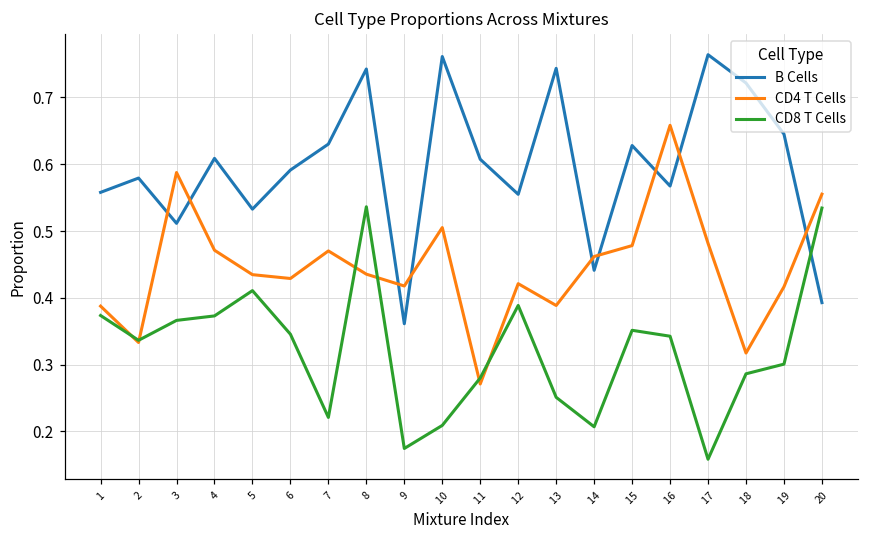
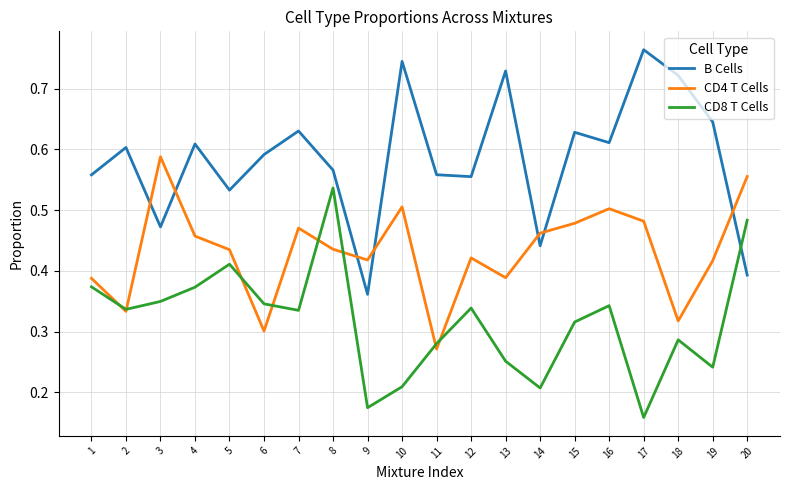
  {
    "B Cells": {
      "1": 0.56,
-     "2": 0.58,
-     "3": 0.51,
+     "2": 0.60,
+     "3": 0.47,
      "4": 0.61,
      "5": 0.53,
      "6": 0.59,
      "7": 0.63,
-     "8": 0.74,
+     "8": 0.57,
      "9": 0.36,
-     "10": 0.76,
-     "11": 0.61,
+     "10": 0.74,
+     "11": 0.56,
      "12": 0.55,
-     "13": 0.74,
+     "13": 0.73,
      "14": 0.44,
      "15": 0.63,
-     "16": 0.57,
+     "16": 0.61,
      "17": 0.76,
      "19": 0.65,
      "20": 0.39
    },
    "CD4 T Cells": {
      "1": 0.39,
      "3": 0.59,
-     "4": 0.47,
+     "4": 0.46,
      "5": 0.43,
-     "6": 0.43,
+     "6": 0.30,
      "7": 0.47,
      "8": 0.44,
      "9": 0.42,
      "10": 0.51,
      "11": 0.27,
      "12": 0.42,
      "13": 0.39,
      "14": 0.46,
      "15": 0.48,
-     "16": 0.66,
+     "16": 0.50,
      "17": 0.48,
      "18": 0.32,
      "19": 0.42,
      "20": 0.56
    },
    "CD8 T Cells": {
      "1": 0.37,
-     "3": 0.37,
+     "3": 0.35,
      "4": 0.37,
      "5": 0.41,
      "6": 0.35,
-     "7": 0.22,
+     "7": 0.33,
      "8": 0.54,
      "9": 0.17,
      "10": 0.21,
      "11": 0.28,
-     "12": 0.39,
+     "12": 0.34,
      "13": 0.25,
      "14": 0.21,
-     "15": 0.35,
+     "15": 0.32,
      "16": 0.34,
      "17": 0.16,
      "18": 0.29,
-     "19": 0.30,
-     "20": 0.53
+     "19": 0.24,
+     "20": 0.48
    }
  }
